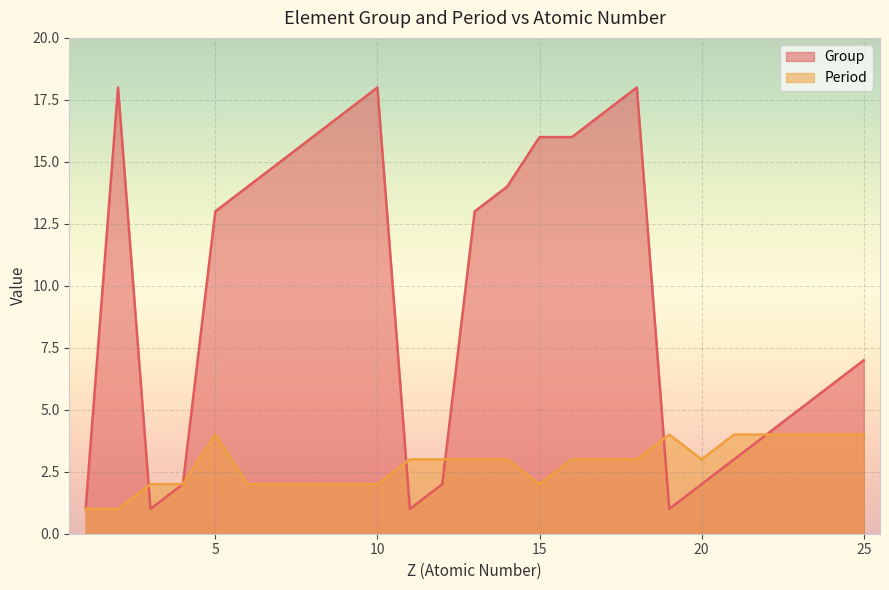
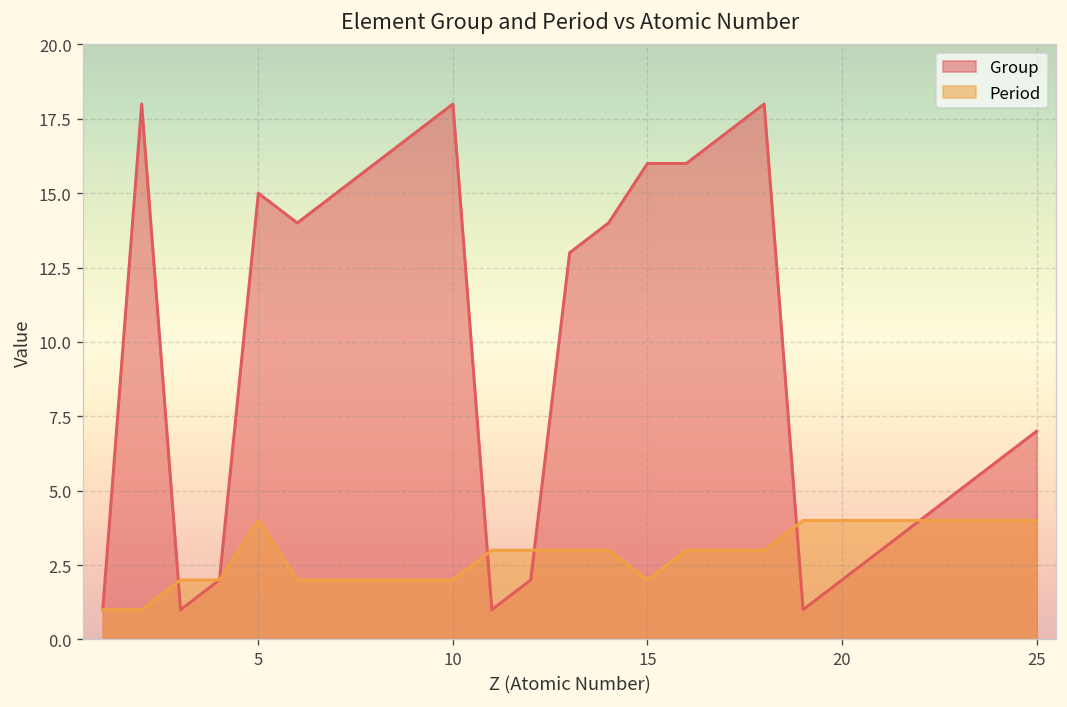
  {
    "Group": {
-     "5": 13,
+     "5": 15,
      "10": 18,
      "15": 16,
      "20": 2,
      "25": 7
    },
    "Period": {
      "5": 4,
      "10": 2,
      "15": 2,
-     "20": 3,
+     "20": 4,
      "25": 4
    }
  }
